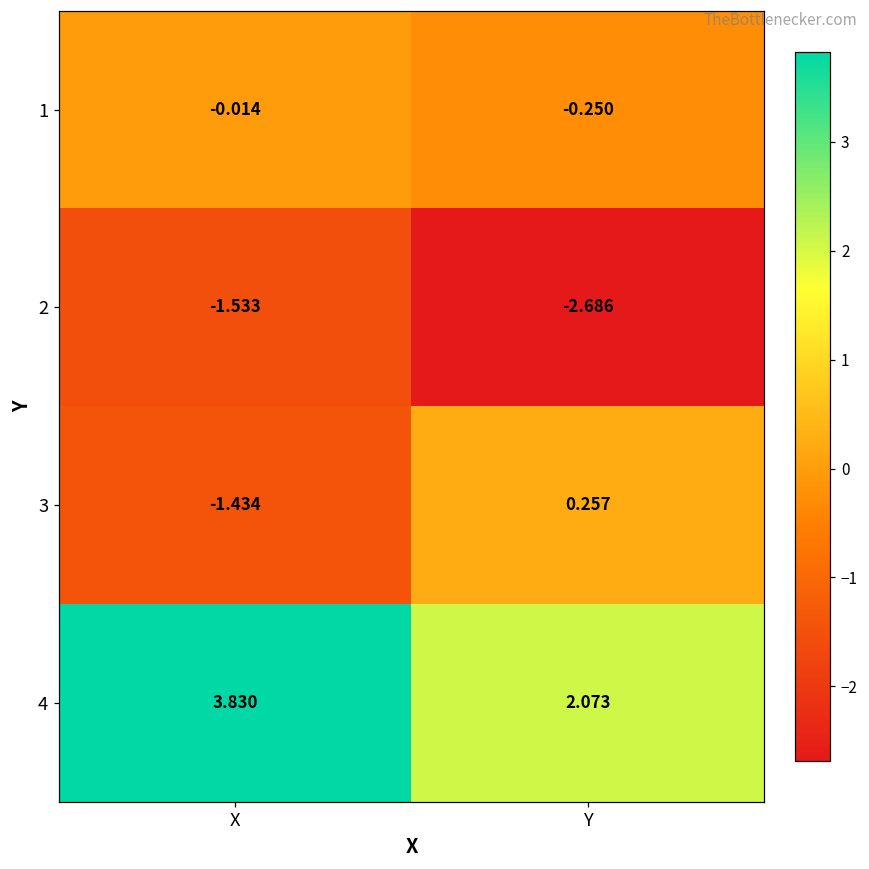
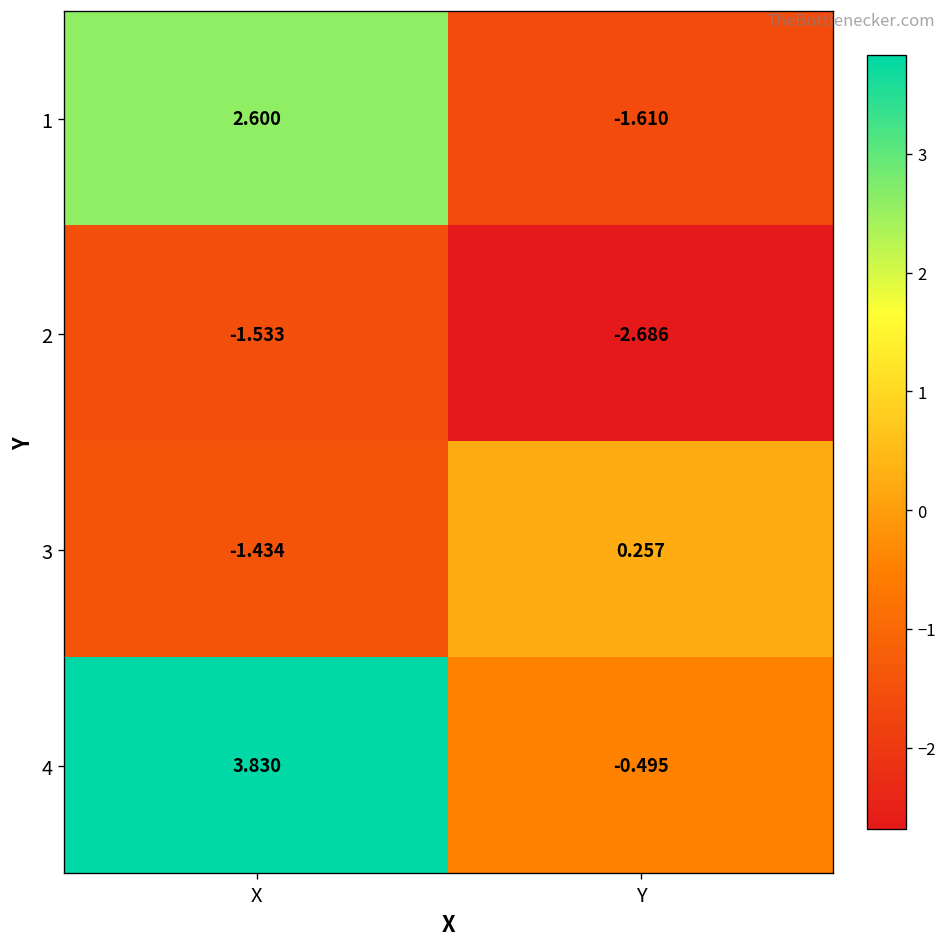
  {
    "1": {
-     "X": -0.014,
-     "Y": -0.250
+     "X": 2.600,
+     "Y": -1.610
    },
    "2": {
      "X": -1.533,
      "Y": -2.686
    },
    "3": {
      "X": -1.434,
      "Y": 0.257
    },
    "4": {
      "X": 3.830,
-     "Y": 2.073
+     "Y": -0.495
    }
  }
